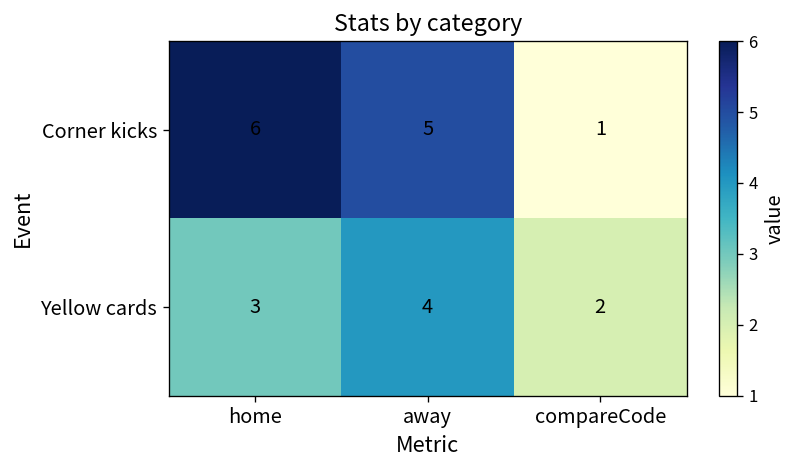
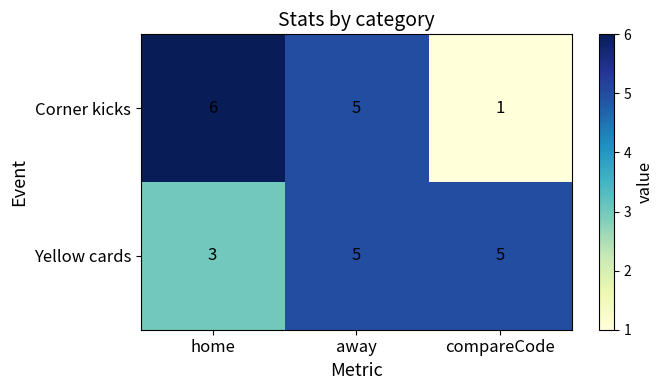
  {
    "Corner kicks": {
      "home": 6,
      "away": 5,
      "compareCode": 1
    },
    "Yellow cards": {
      "home": 3,
-     "away": 4,
-     "compareCode": 2
+     "away": 5,
+     "compareCode": 5
    }
  }
